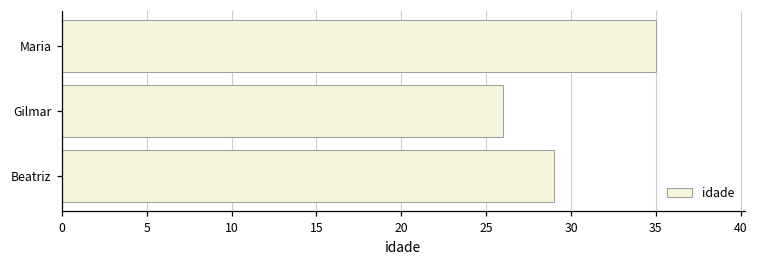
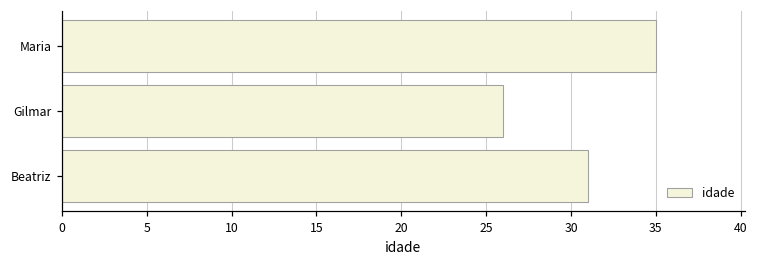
  {
    "Maria": 35,
    "Gilmar": 26,
-   "Beatriz": 29
+   "Beatriz": 31
  }
